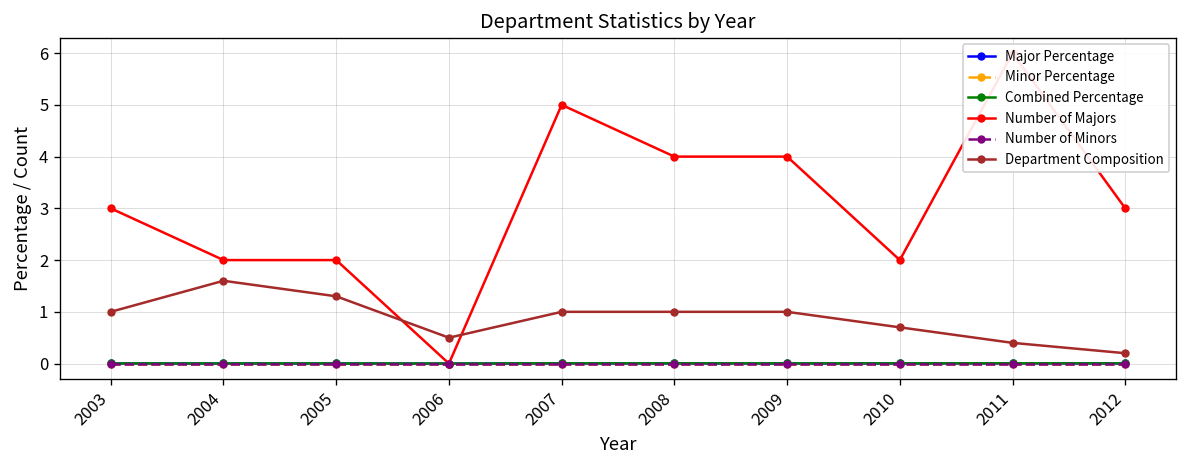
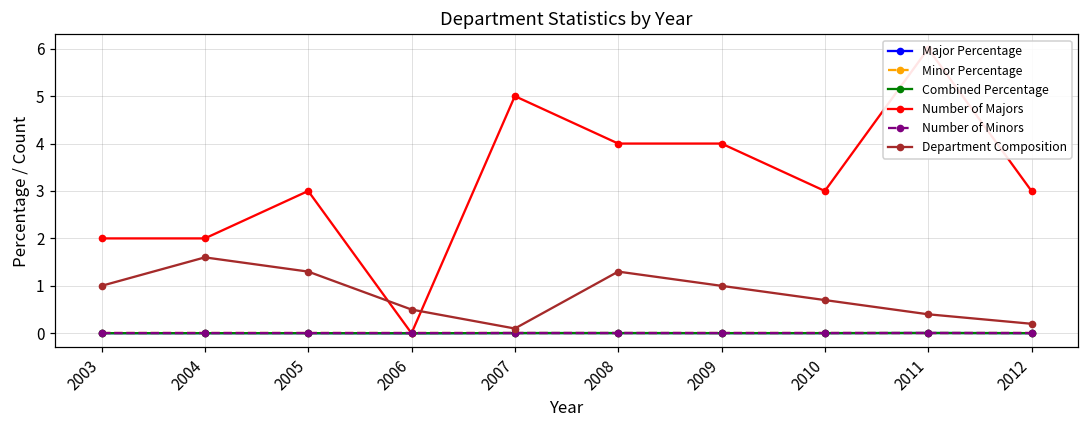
  {
    "Number of Minors": {
      "2003": 0.0,
      "2004": 0.0,
      "2005": 0.0,
      "2007": 0.0,
      "2008": 0.0,
      "2009": 0.0,
      "2010": 0.0,
      "2011": 0.0,
      "2012": 0.0
    },
    "Number of Majors": {
-     "2003": 3,
+     "2003": 2,
      "2004": 2,
-     "2005": 2,
+     "2005": 3,
      "2007": 5,
      "2008": 4,
      "2009": 4,
-     "2010": 2,
+     "2010": 3,
      "2012": 3
    },
    "Department Composition": {
      "2003": 1.0,
      "2004": 1.6,
      "2005": 1.3,
      "2006": 0.5,
-     "2007": 1.0,
-     "2008": 1.0,
+     "2007": 0.1,
+     "2008": 1.3,
      "2009": 1.0,
      "2010": 0.7,
      "2011": 0.4,
      "2012": 0.2
    }
  }
